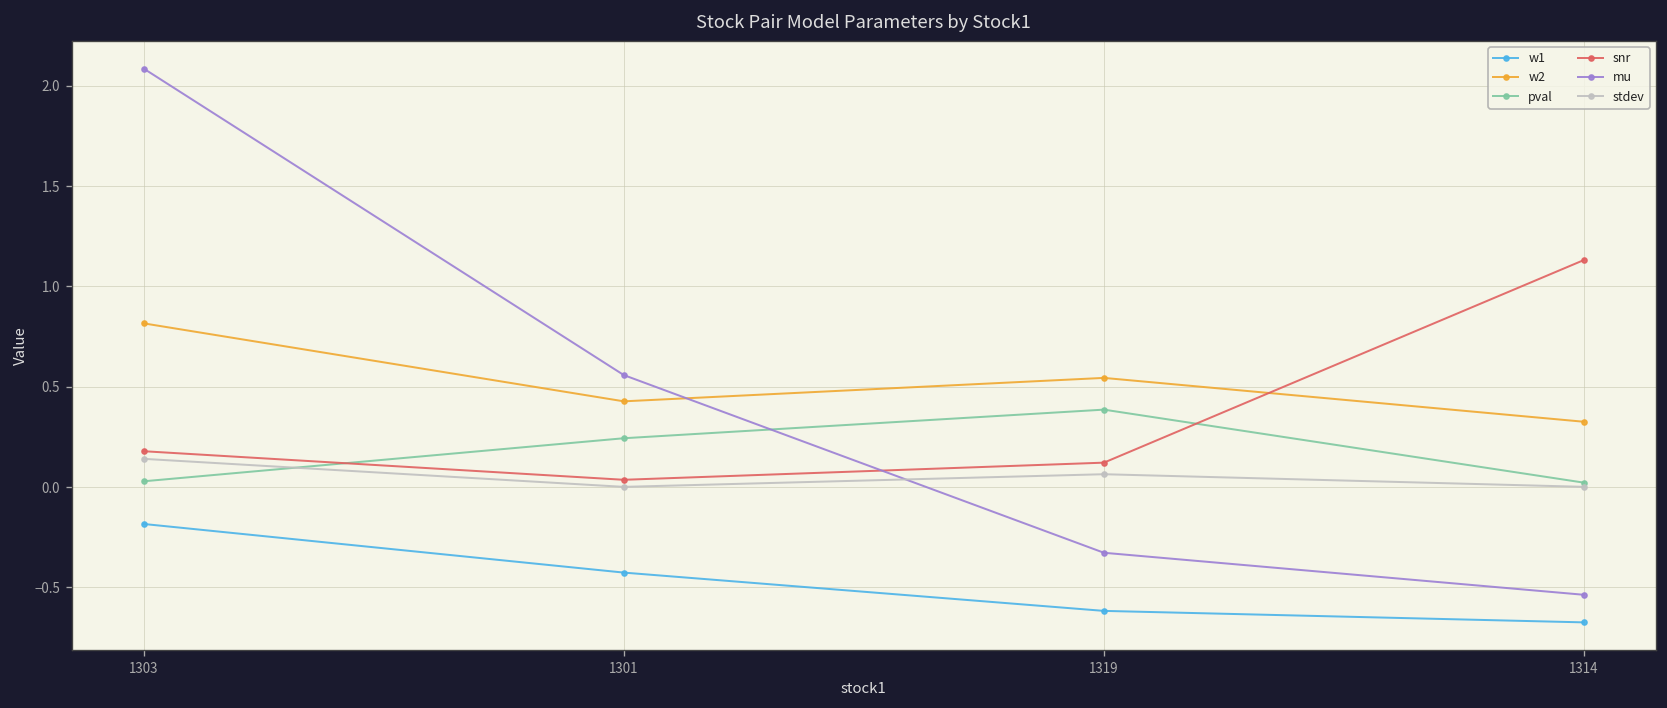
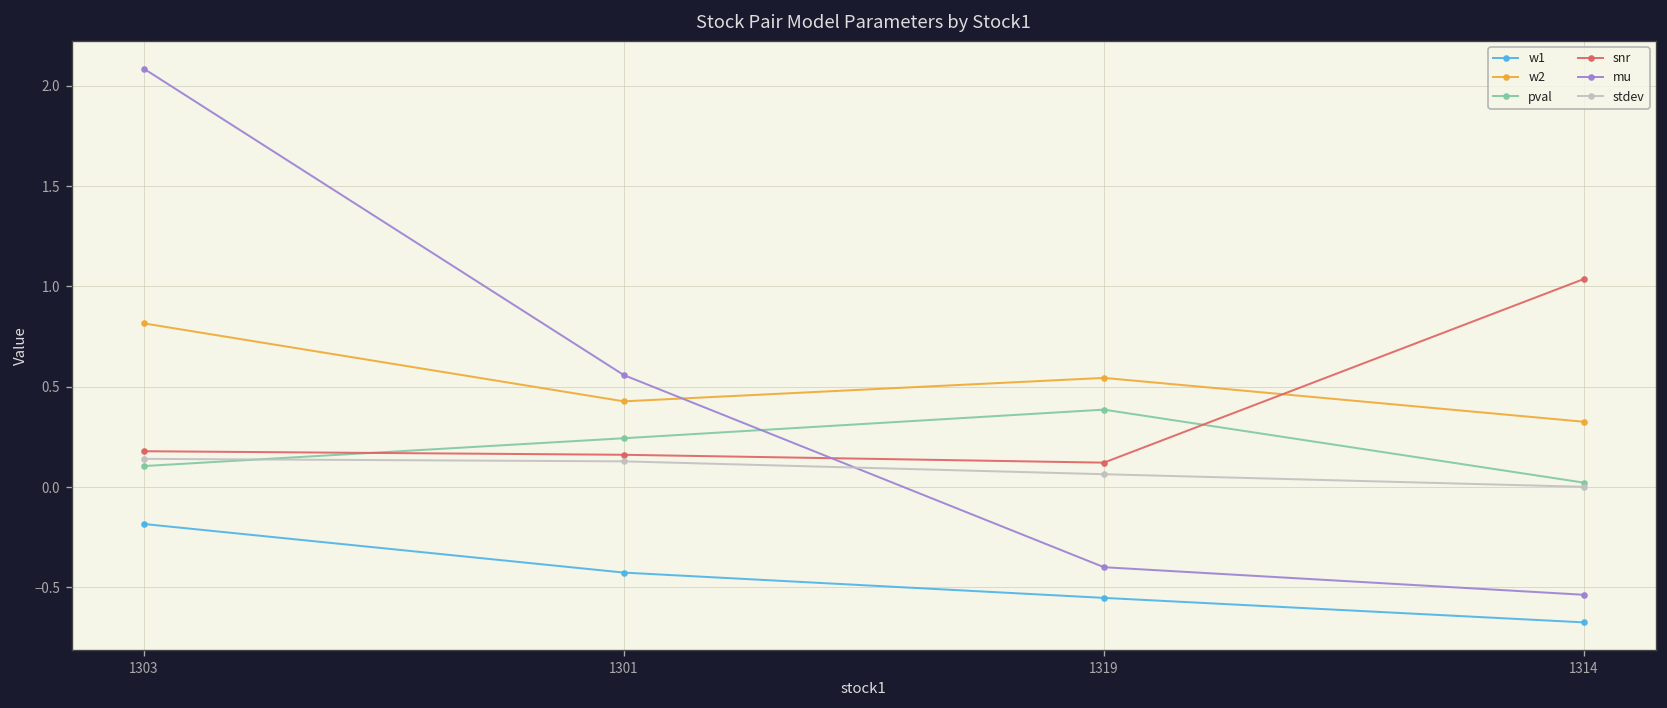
  {
    "w1": {
      "1303": -0.18,
      "1301": -0.43,
-     "1319": -0.62,
+     "1319": -0.55,
      "1314": -0.67
    },
    "w2": {
      "1303": 0.82,
      "1301": 0.43,
      "1319": 0.54,
      "1314": 0.33
    },
    "pval": {
-     "1303": 0.03,
+     "1303": 0.10,
      "1301": 0.24,
      "1319": 0.39,
      "1314": 0.02
    },
    "snr": {
      "1303": 0.18,
-     "1301": 0.04,
+     "1301": 0.16,
      "1319": 0.12,
-     "1314": 1.13
+     "1314": 1.04
    },
    "mu": {
      "1303": 2.09,
      "1301": 0.56,
-     "1319": -0.33,
+     "1319": -0.40,
      "1314": -0.54
    },
    "stdev": {
      "1303": 0.14,
-     "1301": 0.00,
+     "1301": 0.13,
      "1319": 0.06,
      "1314": 0.00
    }
  }
